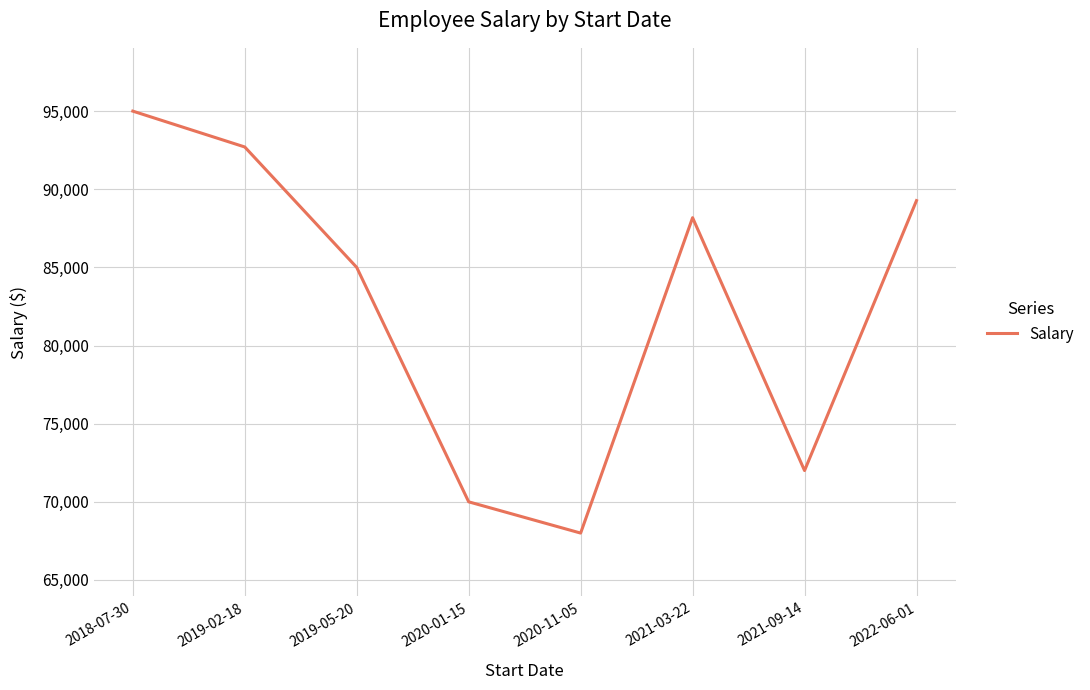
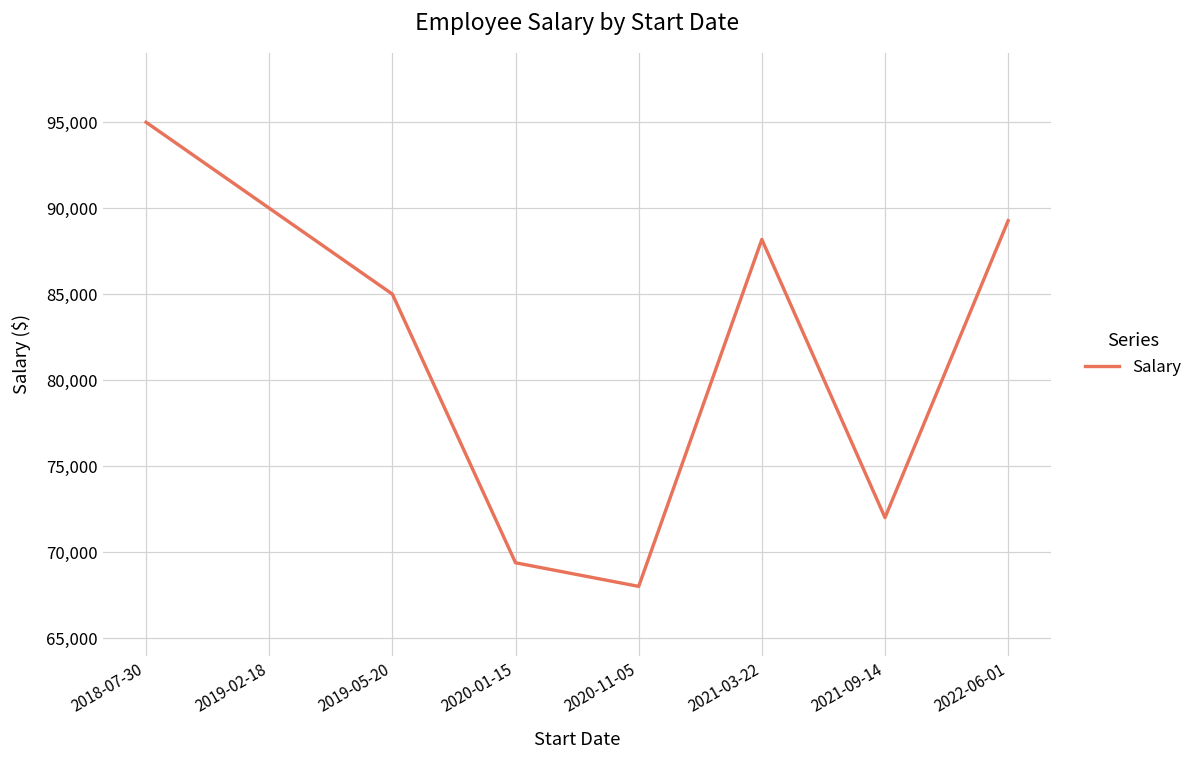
  {
    "2018-07-30": "95,000",
-   "2019-02-18": "92,700",
+   "2019-02-18": "90,000",
    "2019-05-20": "85,000",
-   "2020-01-15": "70,000",
+   "2020-01-15": "69,400",
    "2020-11-05": "68,000",
    "2021-03-22": "88,200",
    "2021-09-14": "72,000",
    "2022-06-01": "89,300"
  }
